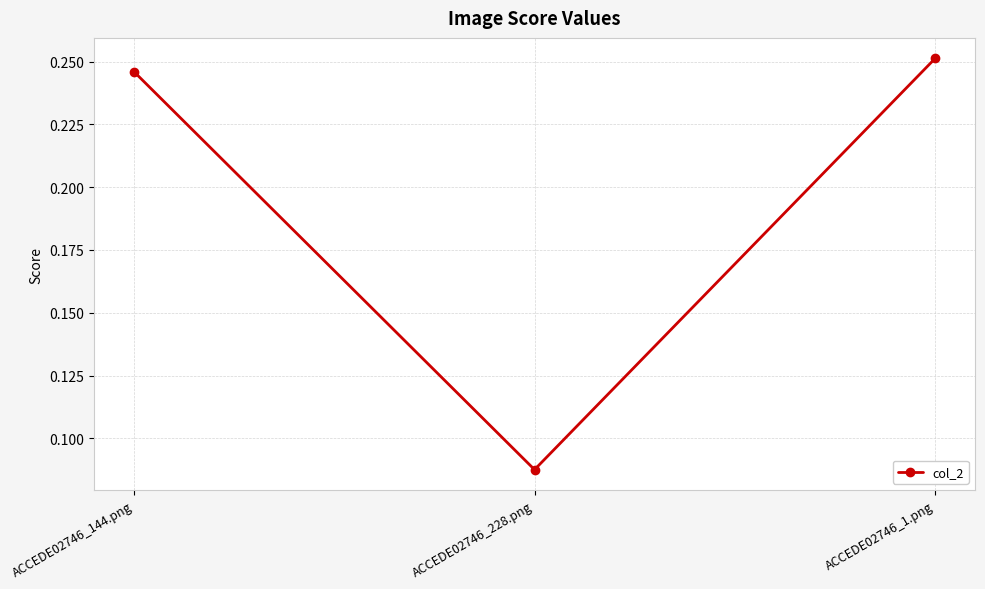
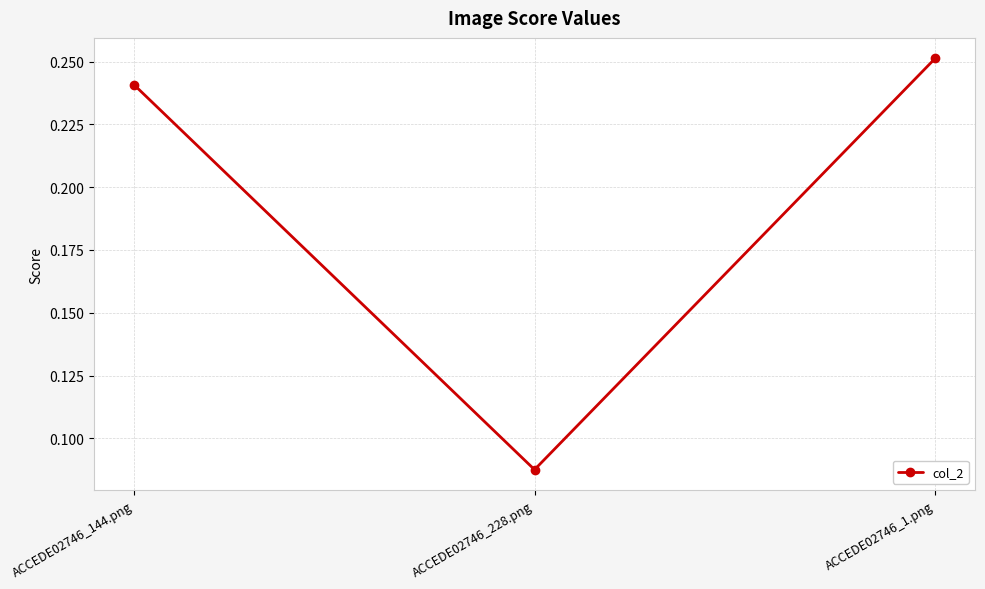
  {
-   "ACCEDE02746_144.png": 0.246,
+   "ACCEDE02746_144.png": 0.241,
    "ACCEDE02746_228.png": 0.088,
    "ACCEDE02746_1.png": 0.251
  }
